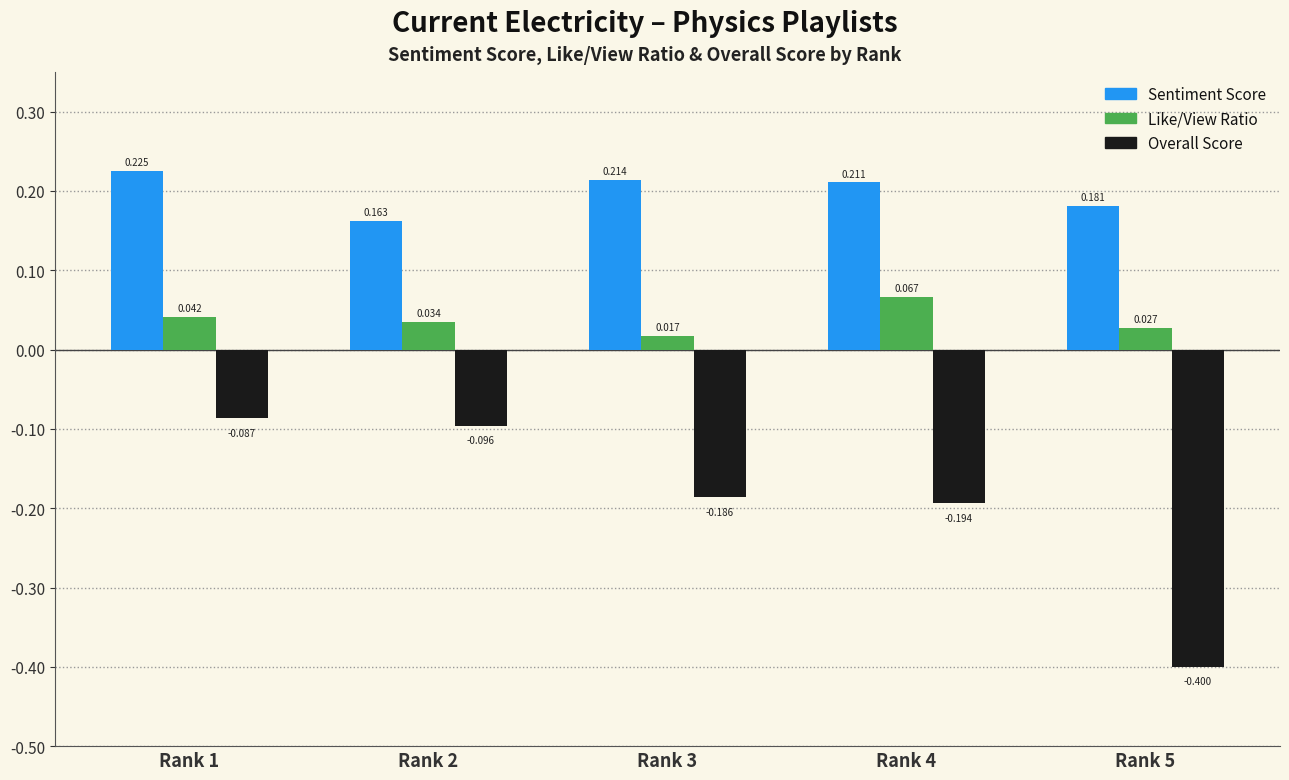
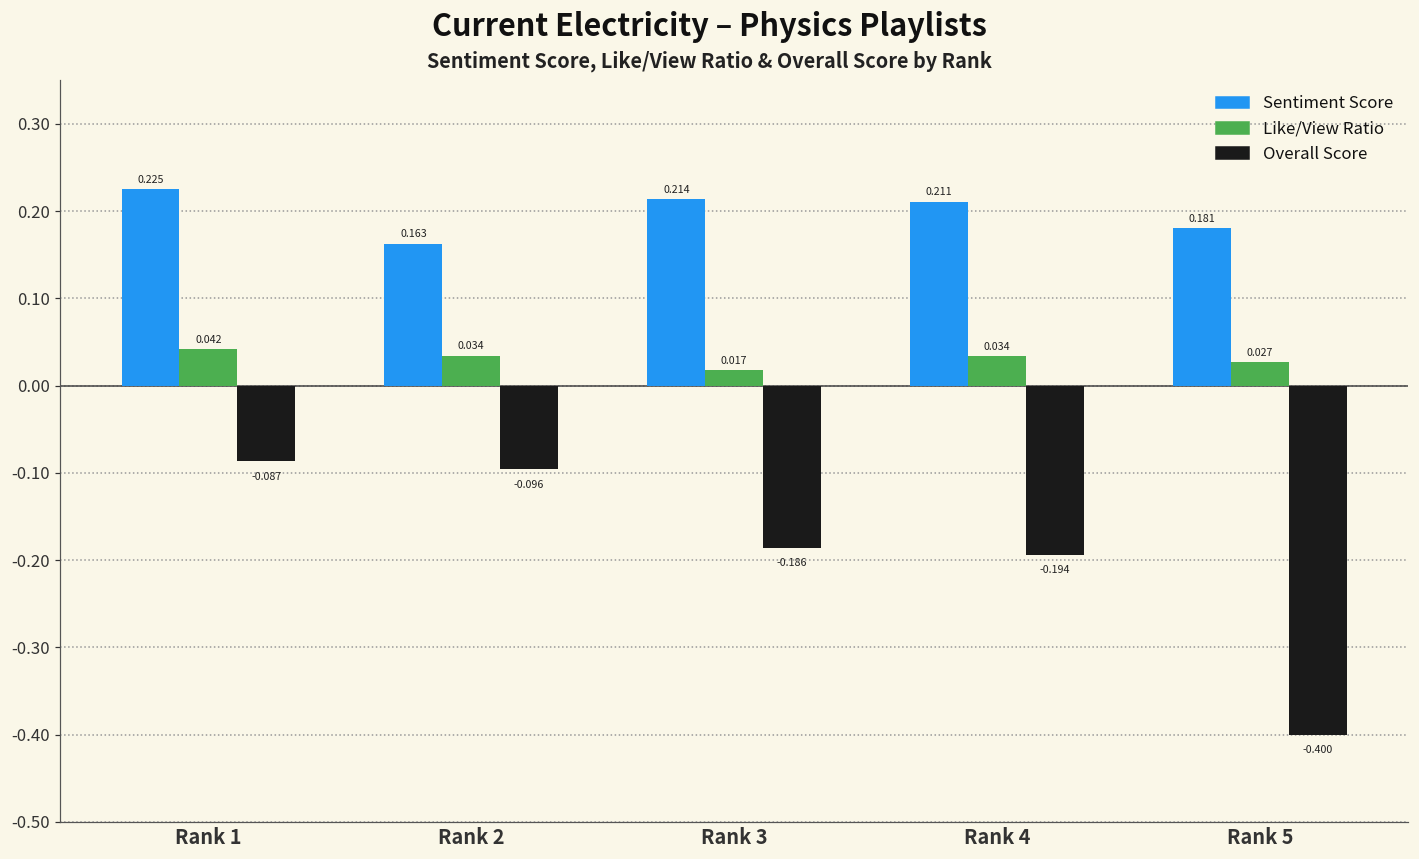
  {
    "Sentiment Score": {
      "Rank 1": 0.225,
      "Rank 2": 0.163,
      "Rank 3": 0.214,
      "Rank 4": 0.211,
      "Rank 5": 0.181
    },
    "Like/View Ratio": {
      "Rank 1": 0.042,
      "Rank 2": 0.034,
      "Rank 3": 0.017,
-     "Rank 4": 0.067,
+     "Rank 4": 0.034,
      "Rank 5": 0.027
    },
    "Overall Score": {
      "Rank 1": -0.087,
      "Rank 2": -0.096,
      "Rank 3": -0.186,
      "Rank 4": -0.194,
      "Rank 5": -0.400
    }
  }
